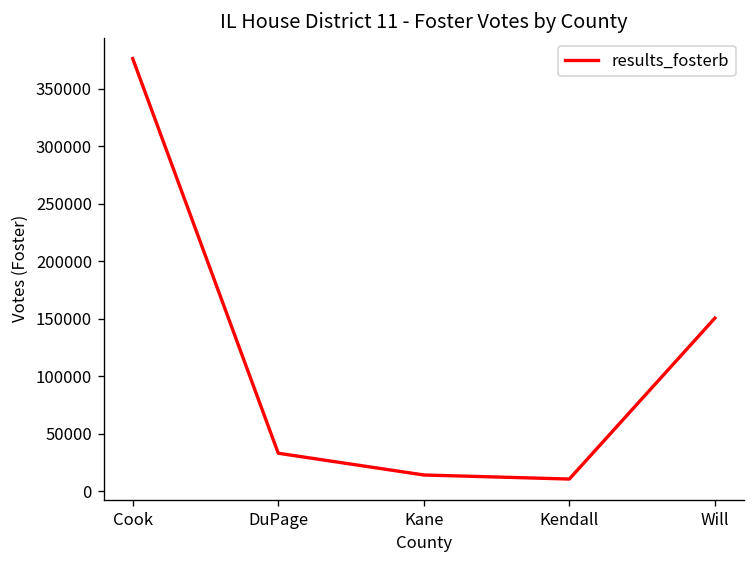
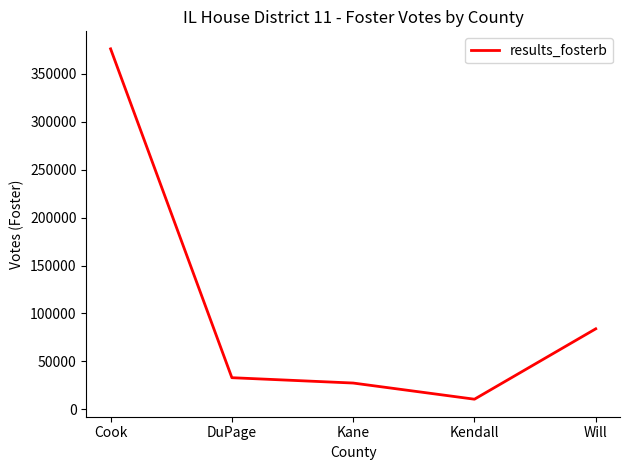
  {
    "Cook": 380000,
    "DuPage": 30000,
-   "Kane": 10000,
+   "Kane": 30000,
    "Kendall": 10000,
-   "Will": 150000
+   "Will": 80000
  }
